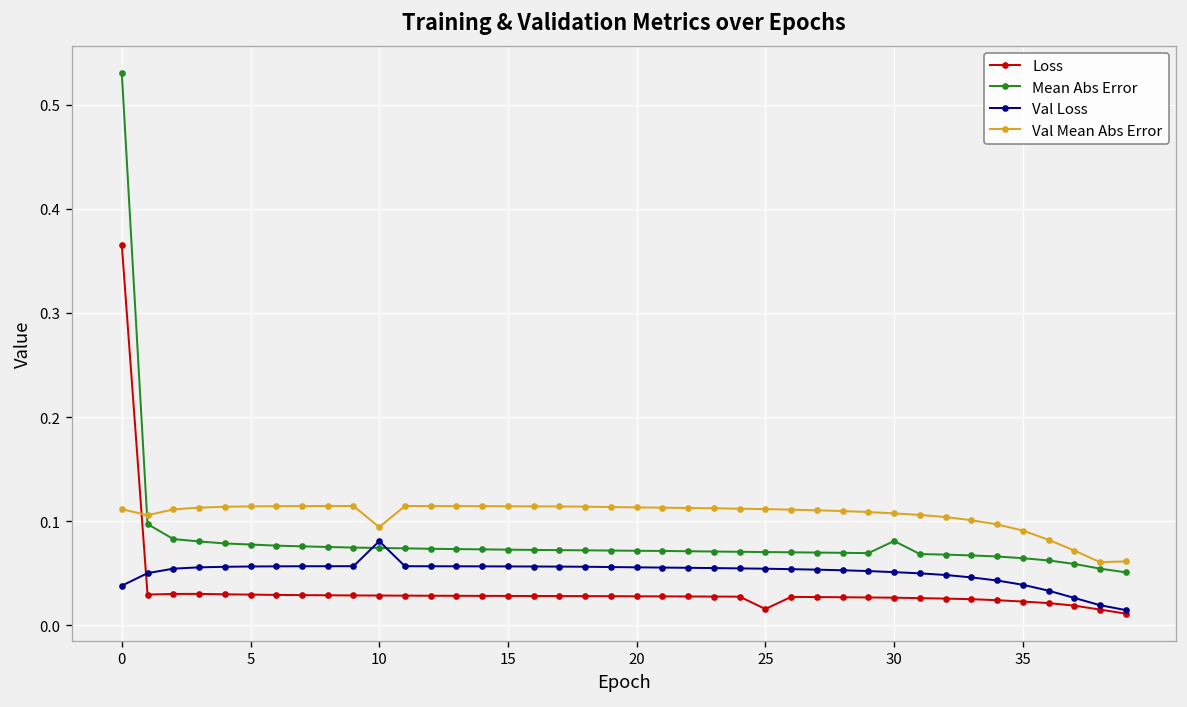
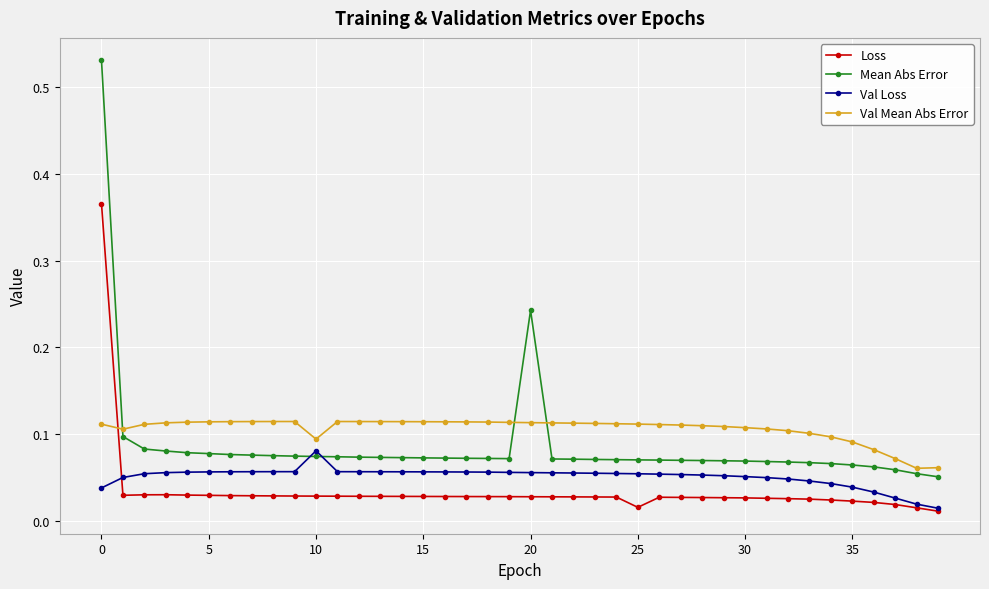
  {
    "Loss": {
      "0": 0.37,
      "5": 0.03,
      "10": 0.03,
      "15": 0.03,
      "20": 0.03,
      "25": 0.02,
      "30": 0.03,
      "35": 0.02
    },
    "Mean Abs Error": {
      "0": 0.53,
      "5": 0.08,
      "10": 0.07,
      "15": 0.07,
-     "20": 0.07,
+     "20": 0.24,
      "25": 0.07,
-     "30": 0.08,
+     "30": 0.07,
      "35": 0.06
    },
    "Val Loss": {
      "0": 0.04,
      "5": 0.06,
      "10": 0.08,
      "15": 0.06,
      "20": 0.06,
      "25": 0.05,
      "30": 0.05,
      "35": 0.04
    },
    "Val Mean Abs Error": {
      "0": 0.11,
      "5": 0.11,
      "10": 0.09,
      "15": 0.11,
      "20": 0.11,
      "25": 0.11,
      "30": 0.11,
      "35": 0.09
    }
  }
